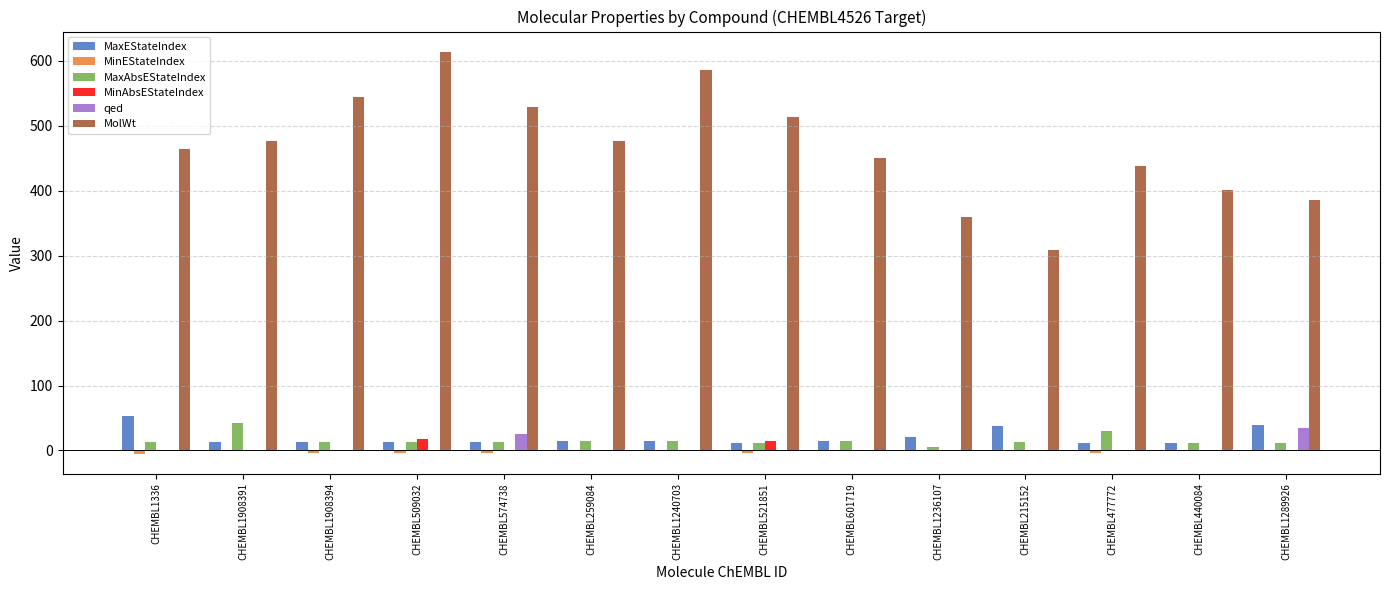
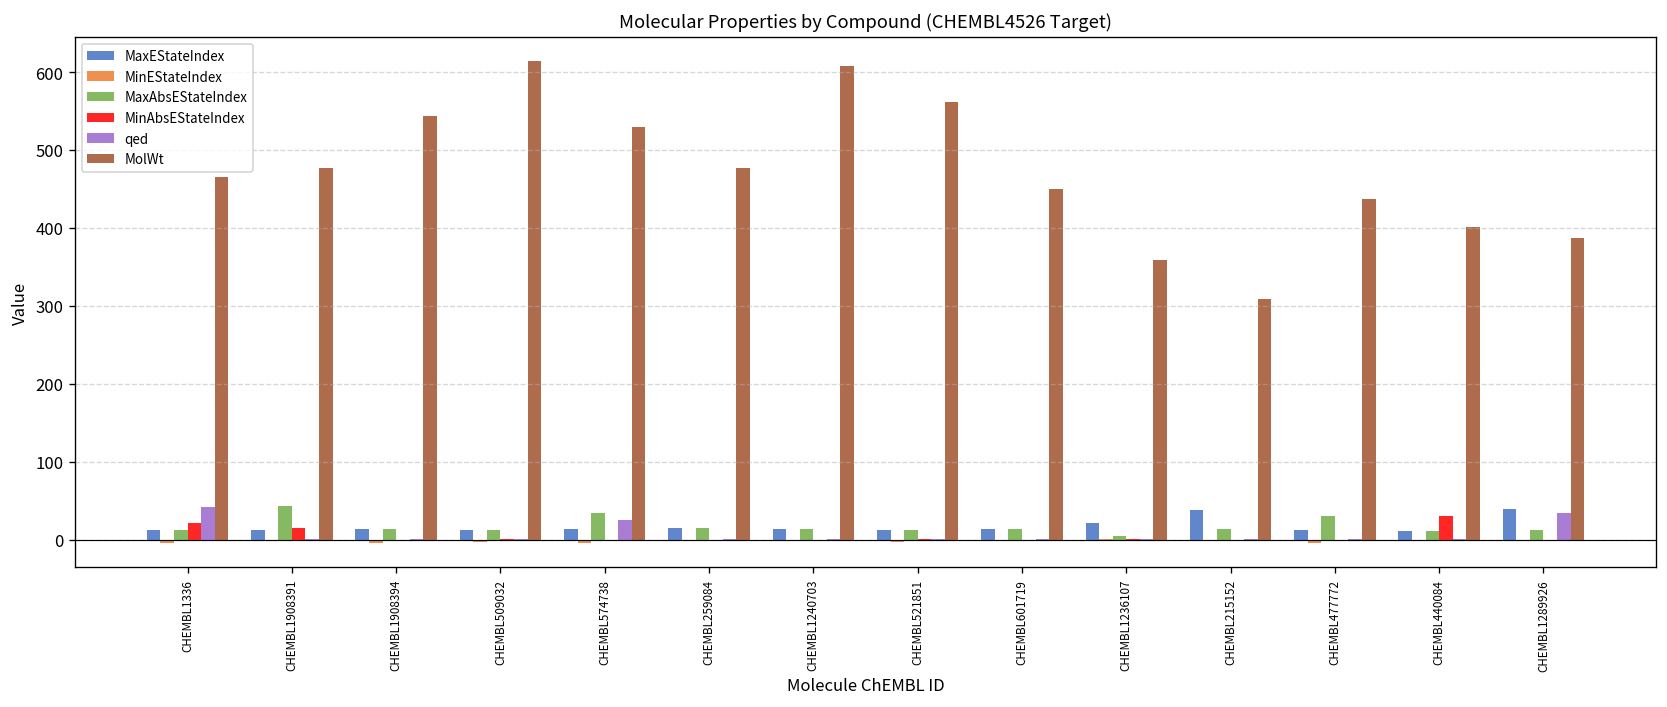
  {
    "MaxEStateIndex": {
-     "CHEMBL1336": 50,
+     "CHEMBL1336": 10,
      "CHEMBL1908391": 10,
      "CHEMBL1908394": 10,
      "CHEMBL509032": 10,
      "CHEMBL574738": 10,
      "CHEMBL259084": 10,
      "CHEMBL1240703": 10,
      "CHEMBL521851": 10,
      "CHEMBL601719": 10,
      "CHEMBL1236107": 20,
      "CHEMBL215152": 40,
      "CHEMBL477772": 10,
      "CHEMBL440084": 10,
      "CHEMBL1289926": 40
    },
    "MinEStateIndex": {
      "CHEMBL1336": 0,
      "CHEMBL1908394": 0,
      "CHEMBL574738": 0
    },
    "MaxAbsEStateIndex": {
      "CHEMBL1336": 10,
      "CHEMBL1908391": 40,
      "CHEMBL1908394": 10,
      "CHEMBL509032": 10,
-     "CHEMBL574738": 10,
+     "CHEMBL574738": 30,
      "CHEMBL259084": 10,
      "CHEMBL1240703": 10,
      "CHEMBL521851": 10,
      "CHEMBL601719": 10,
      "CHEMBL1236107": 0,
      "CHEMBL215152": 10,
      "CHEMBL477772": 30,
      "CHEMBL440084": 10,
      "CHEMBL1289926": 10
    },
    "MinAbsEStateIndex": {
-     "CHEMBL1336": 0,
-     "CHEMBL1908391": 0,
-     "CHEMBL509032": 20,
-     "CHEMBL521851": 10,
-     "CHEMBL440084": 0
+     "CHEMBL1336": 20,
+     "CHEMBL1908391": 20,
+     "CHEMBL509032": 0,
+     "CHEMBL521851": 0,
+     "CHEMBL440084": 30
    },
    "qed": {
-     "CHEMBL1336": 0,
+     "CHEMBL1336": 40,
      "CHEMBL574738": 30,
      "CHEMBL1289926": 30
    },
    "MolWt": {
      "CHEMBL1336": 460,
      "CHEMBL1908391": 480,
      "CHEMBL1908394": 540,
      "CHEMBL509032": 610,
      "CHEMBL574738": 530,
      "CHEMBL259084": 480,
-     "CHEMBL1240703": 590,
-     "CHEMBL521851": 510,
+     "CHEMBL1240703": 610,
+     "CHEMBL521851": 560,
      "CHEMBL601719": 450,
      "CHEMBL1236107": 360,
      "CHEMBL215152": 310,
      "CHEMBL477772": 440,
      "CHEMBL440084": 400,
      "CHEMBL1289926": 390
    }
  }
